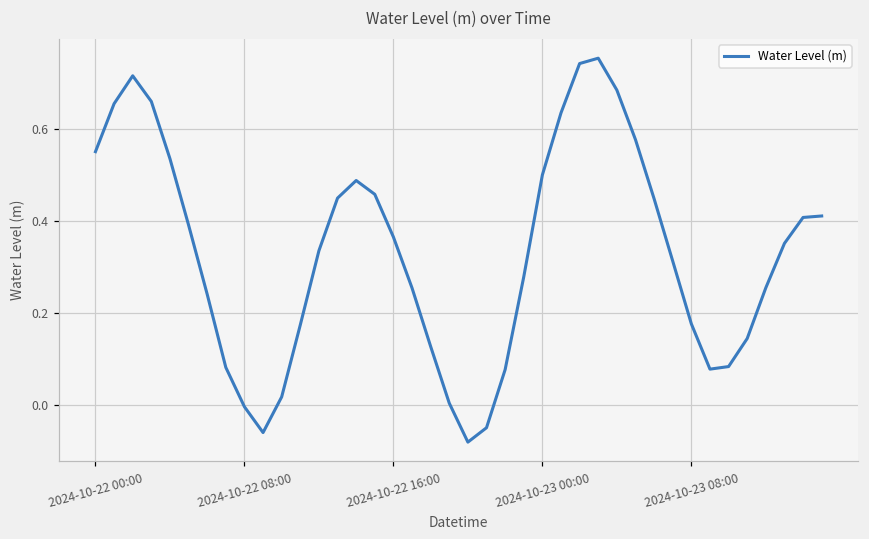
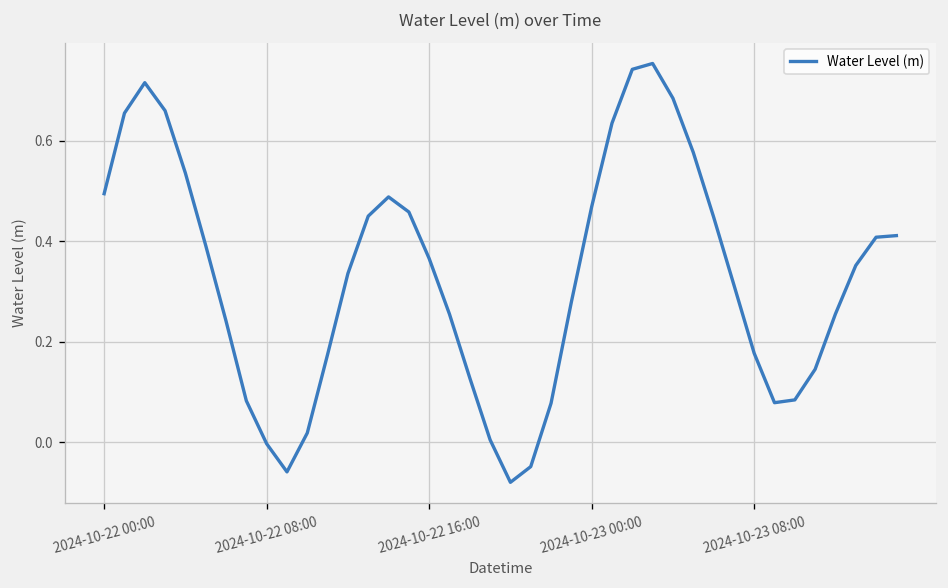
  {
-   "2024-10-22 00:00": 0.55,
+   "2024-10-22 00:00": 0.49,
    "2024-10-22 08:00": 0.00,
    "2024-10-22 16:00": 0.37,
-   "2024-10-23 00:00": 0.50,
+   "2024-10-23 00:00": 0.47,
    "2024-10-23 08:00": 0.18
  }
